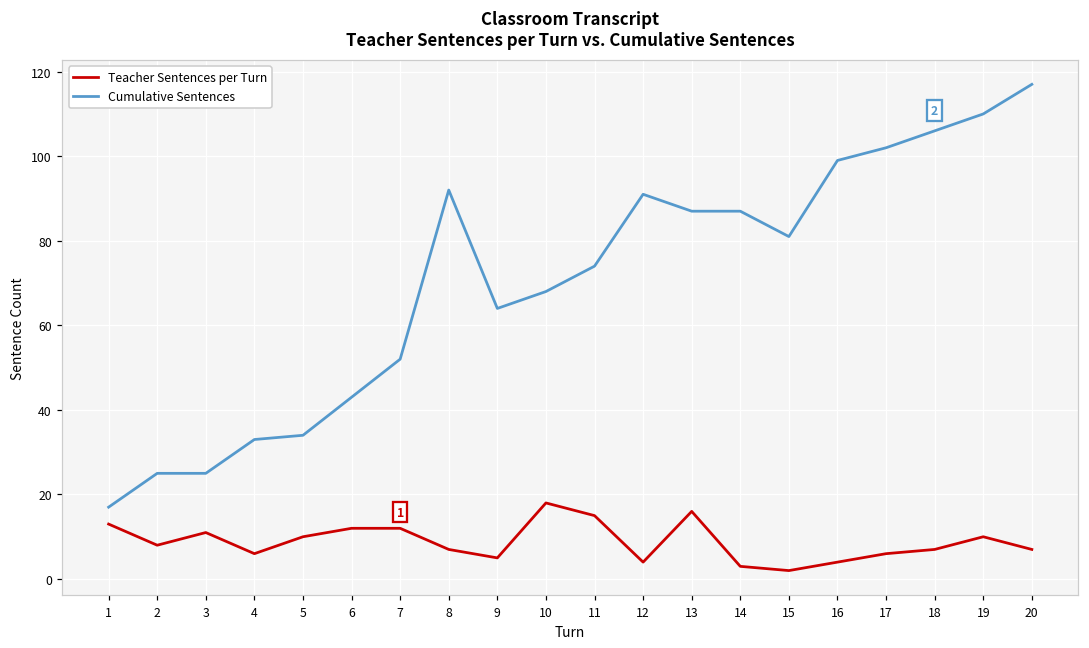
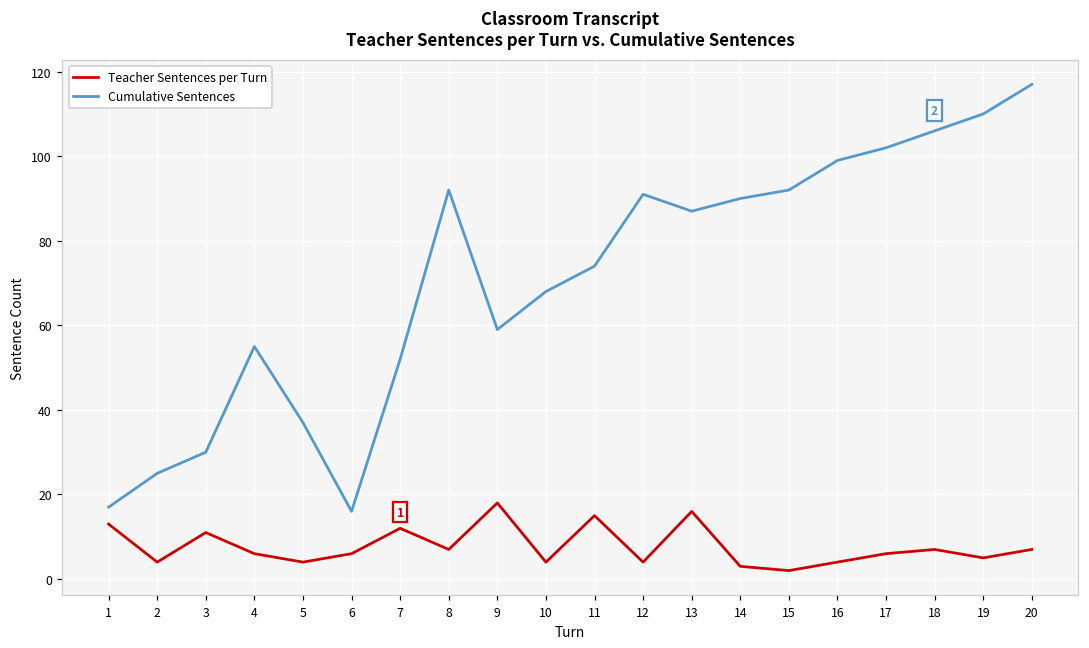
  {
    "Teacher Sentences per Turn": {
      "1": 13,
-     "2": 8,
+     "2": 4,
      "3": 11,
      "4": 6,
-     "5": 10,
-     "6": 12,
+     "5": 4,
+     "6": 6,
      "8": 7,
-     "9": 5,
-     "10": 18,
+     "9": 18,
+     "10": 4,
      "11": 15,
      "12": 4,
      "13": 16,
      "14": 3,
      "15": 2,
      "16": 4,
      "17": 6,
      "18": 7,
-     "19": 10,
+     "19": 5,
      "20": 7
    },
    "Cumulative Sentences": {
      "1": 17,
      "2": 25,
-     "3": 25,
-     "4": 33,
-     "5": 34,
-     "6": 43,
+     "3": 30,
+     "4": 55,
+     "5": 37,
+     "6": 16,
      "7": 52,
      "8": 92,
-     "9": 64,
+     "9": 59,
      "10": 68,
      "11": 74,
      "12": 91,
      "13": 87,
-     "14": 87,
-     "15": 81,
+     "14": 90,
+     "15": 92,
      "16": 99,
      "17": 102,
      "19": 110,
      "20": 117
    }
  }
